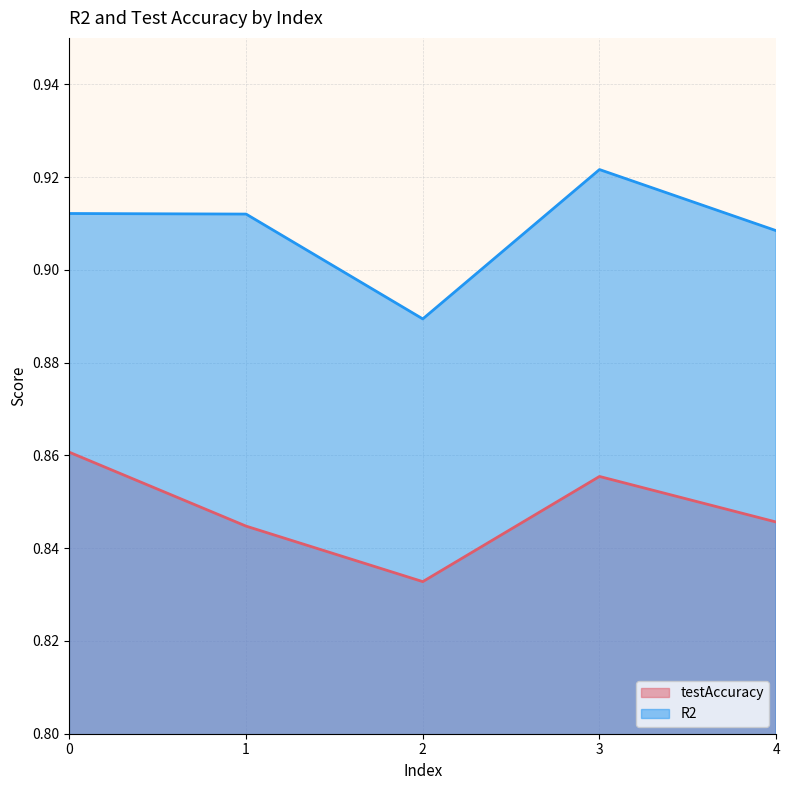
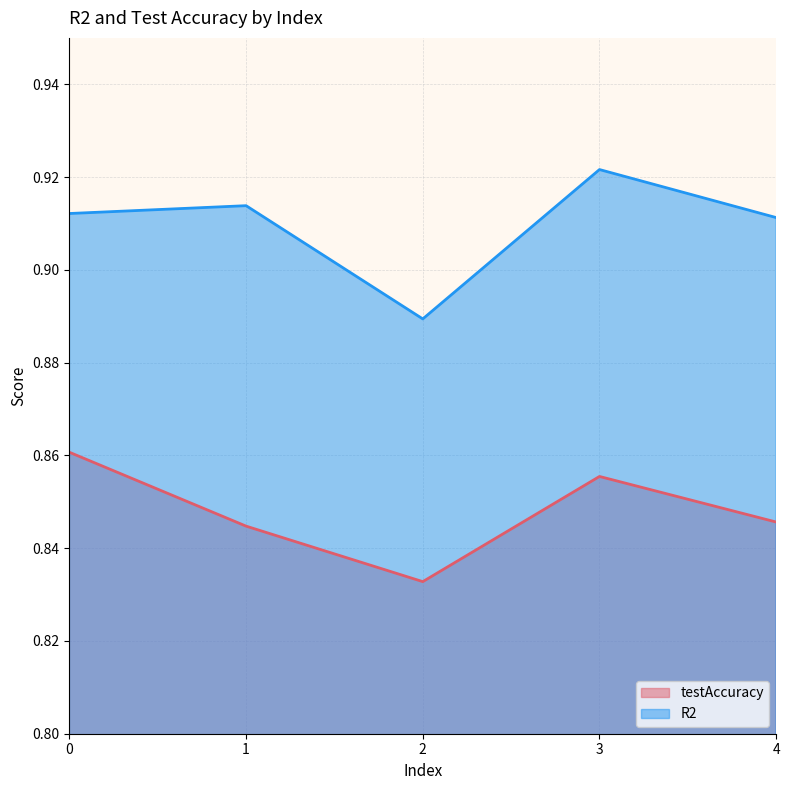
  {
    "testAccuracy": {
      "0": 0.861,
      "1": 0.845,
      "2": 0.833,
      "3": 0.855,
      "4": 0.846
    },
    "R2": {
      "0": 0.912,
-     "1": 0.912,
+     "1": 0.914,
      "2": 0.889,
      "3": 0.922,
-     "4": 0.908
+     "4": 0.911
    }
  }
